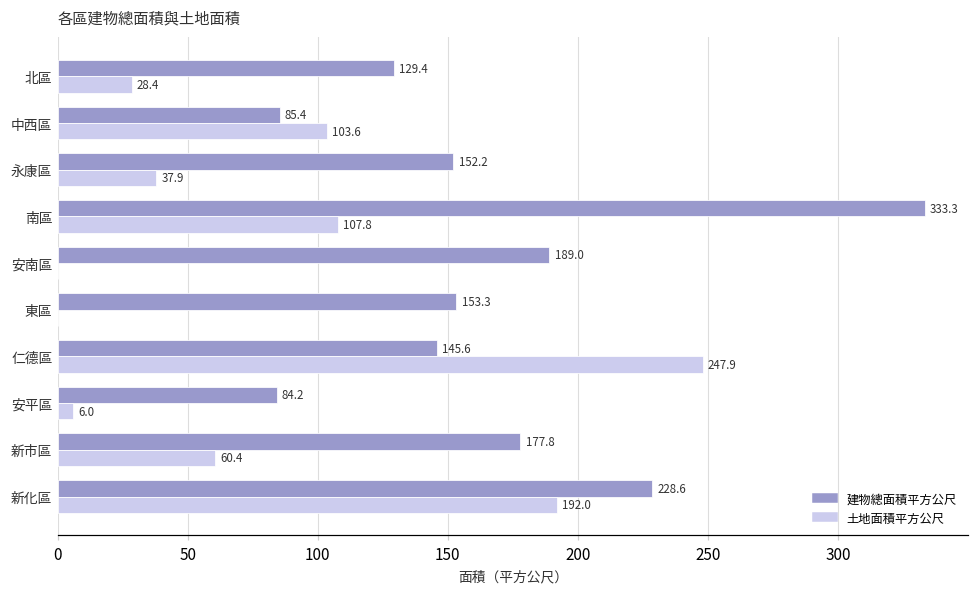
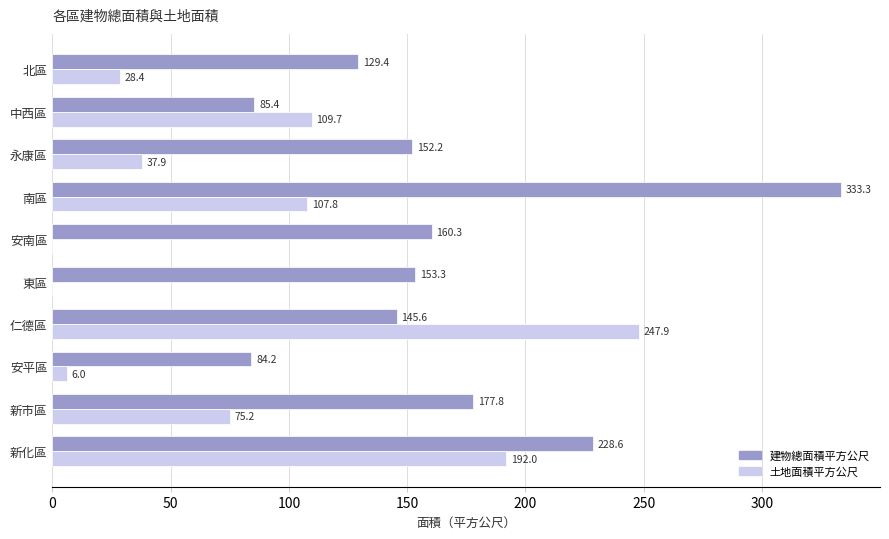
  {
    "建物總面積平方公尺": {
      "北區": 129.4,
      "中西區": 85.4,
      "永康區": 152.2,
      "南區": 333.3,
-     "安南區": 189.0,
+     "安南區": 160.3,
      "東區": 153.3,
      "仁德區": 145.6,
      "安平區": 84.2,
      "新市區": 177.8,
      "新化區": 228.6
    },
    "土地面積平方公尺": {
      "北區": 28.4,
-     "中西區": 103.6,
+     "中西區": 109.7,
      "永康區": 37.9,
      "南區": 107.8,
      "仁德區": 247.9,
      "安平區": 6.0,
-     "新市區": 60.4,
+     "新市區": 75.2,
      "新化區": 192.0
    }
  }
